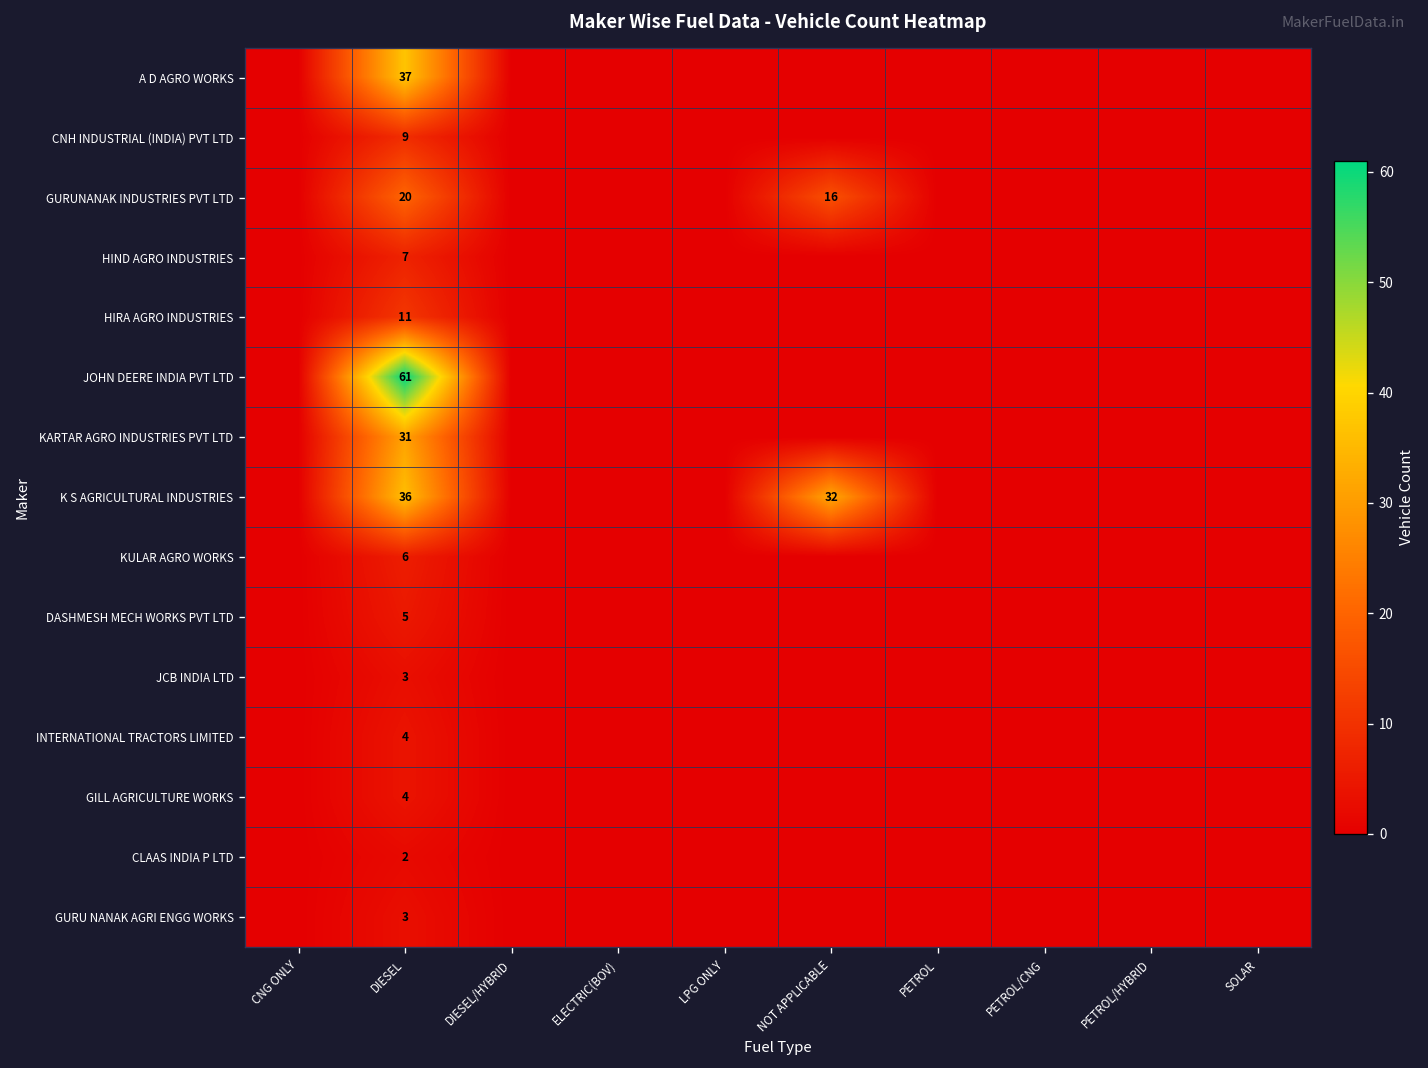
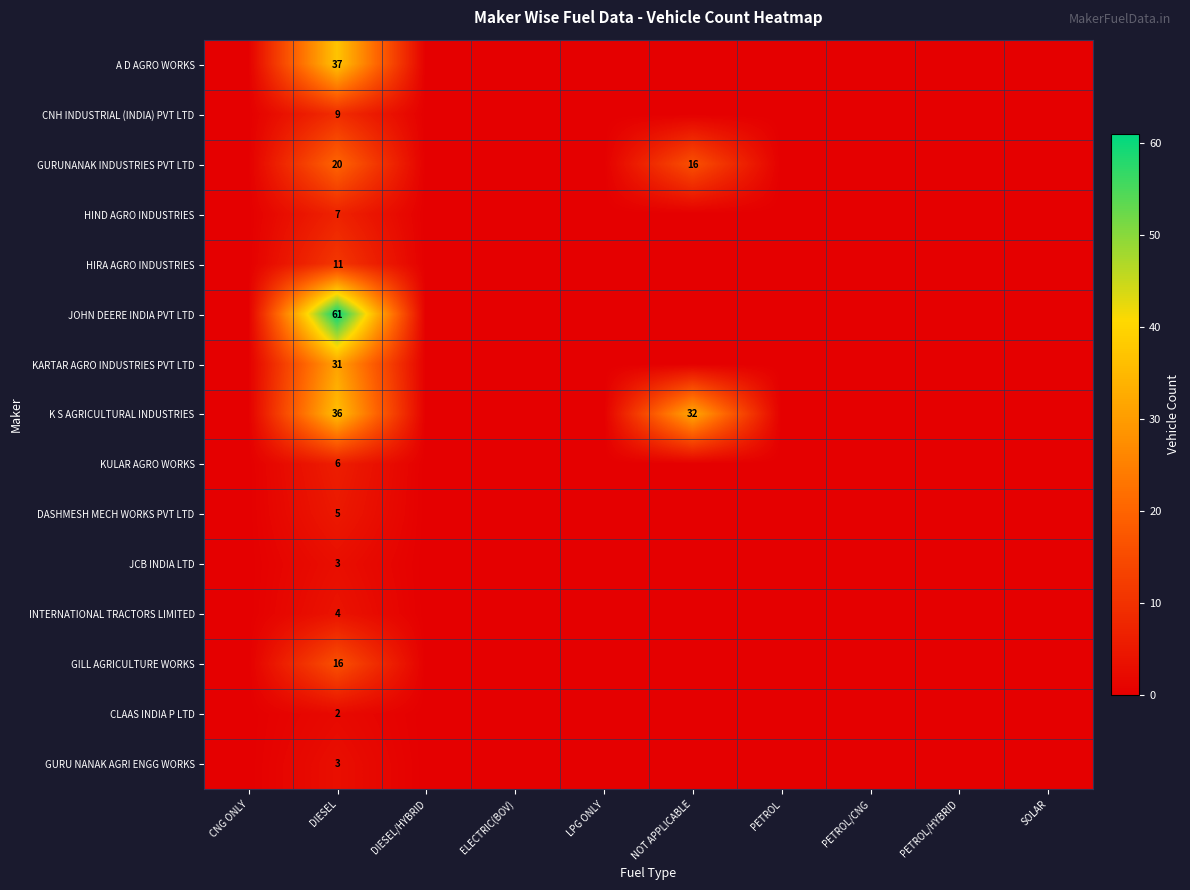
  {
    "A D AGRO WORKS": {
      "DIESEL": 37
    },
    "CNH INDUSTRIAL (INDIA) PVT LTD": {
      "DIESEL": 9
    },
    "GURUNANAK INDUSTRIES PVT LTD": {
      "DIESEL": 20,
      "NOT APPLICABLE": 16
    },
    "HIND AGRO INDUSTRIES": {
      "DIESEL": 7
    },
    "HIRA AGRO INDUSTRIES": {
      "DIESEL": 11
    },
    "JOHN DEERE INDIA PVT LTD": {
      "DIESEL": 61
    },
    "KARTAR AGRO INDUSTRIES PVT LTD": {
      "DIESEL": 31
    },
    "K S AGRICULTURAL INDUSTRIES": {
      "DIESEL": 36,
      "NOT APPLICABLE": 32
    },
    "KULAR AGRO WORKS": {
      "DIESEL": 6
    },
    "DASHMESH MECH WORKS PVT LTD": {
      "DIESEL": 5
    },
    "JCB INDIA LTD": {
      "DIESEL": 3
    },
    "INTERNATIONAL TRACTORS LIMITED": {
      "DIESEL": 4
    },
    "GILL AGRICULTURE WORKS": {
-     "DIESEL": 4
+     "DIESEL": 16
    },
    "CLAAS INDIA P LTD": {
      "DIESEL": 2
    },
    "GURU NANAK AGRI ENGG WORKS": {
      "DIESEL": 3
    }
  }
